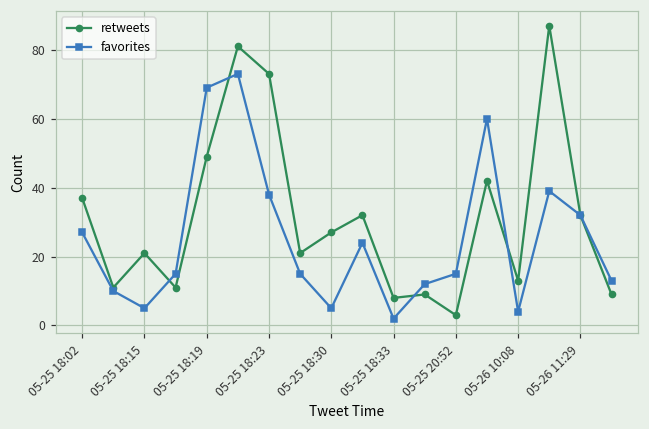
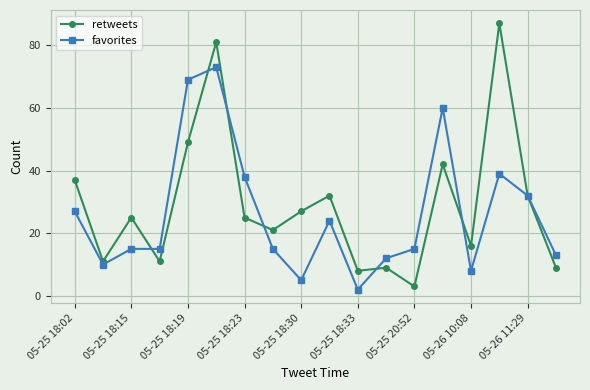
  {
    "retweets": {
      "05-25 18:02": 37,
-     "05-25 18:15": 21,
+     "05-25 18:15": 25,
      "05-25 18:19": 49,
-     "05-25 18:23": 73,
+     "05-25 18:23": 25,
      "05-25 18:30": 27,
      "05-25 18:33": 8,
      "05-25 20:52": 3,
-     "05-26 10:08": 13
+     "05-26 10:08": 16
    },
    "favorites": {
      "05-25 18:02": 27,
-     "05-25 18:15": 5,
+     "05-25 18:15": 15,
      "05-25 18:19": 69,
      "05-25 18:23": 38,
      "05-25 18:30": 5,
      "05-25 18:33": 2,
      "05-25 20:52": 15,
-     "05-26 10:08": 4
+     "05-26 10:08": 8
    }
  }
